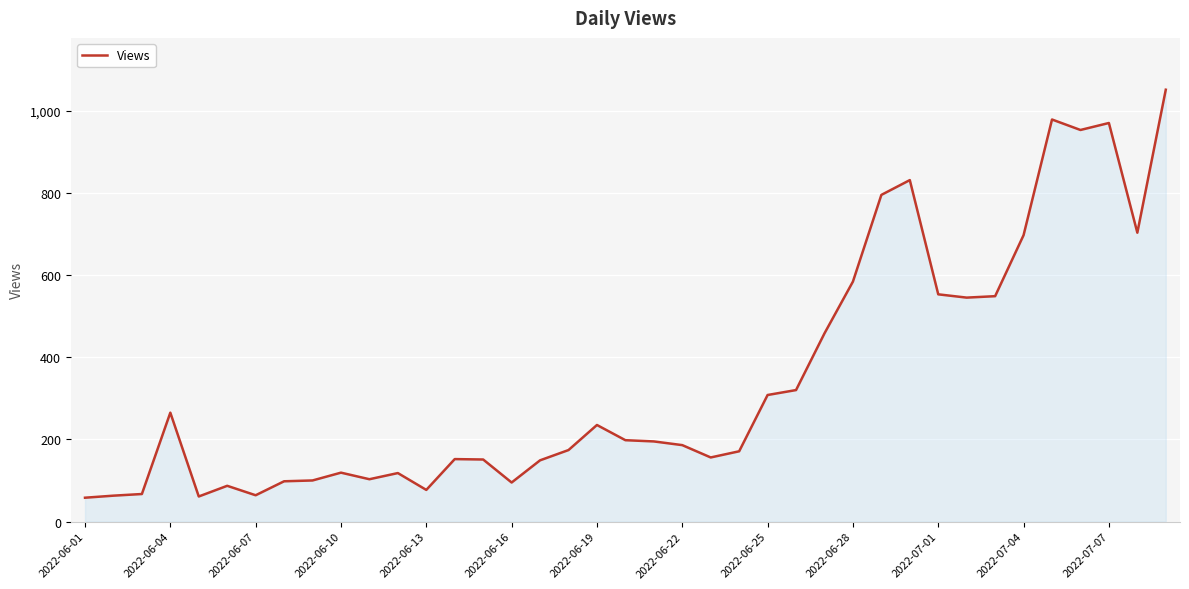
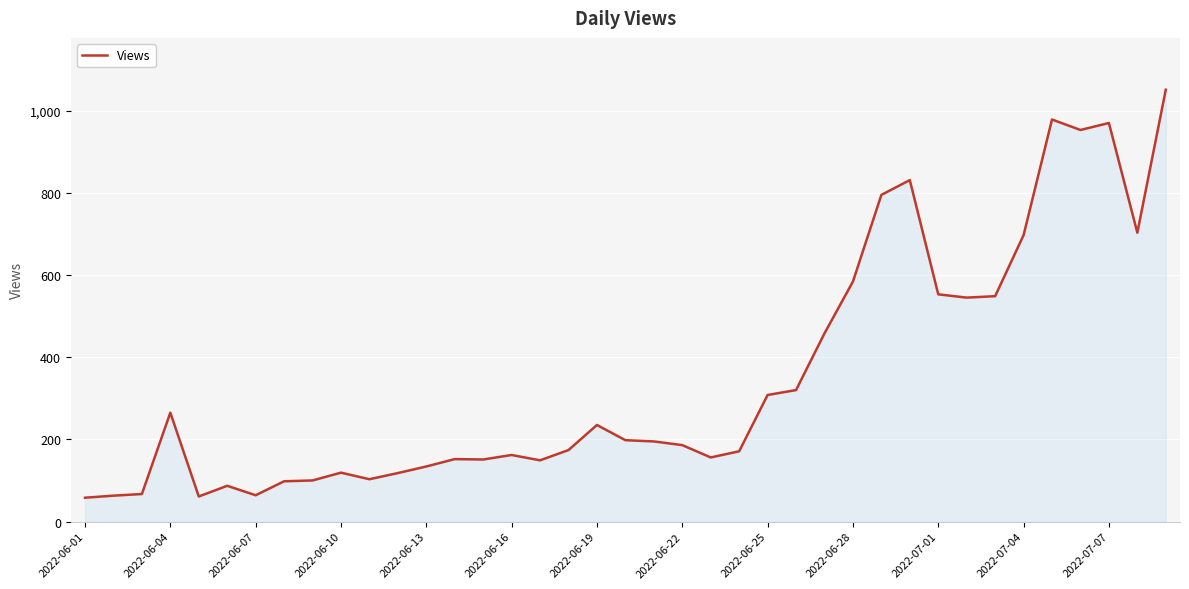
  {
    "2022-06-01": 60,
    "2022-06-04": 270,
    "2022-06-07": 60,
    "2022-06-10": 120,
-   "2022-06-13": 80,
-   "2022-06-16": 100,
+   "2022-06-13": 130,
+   "2022-06-16": 160,
    "2022-06-19": 240,
    "2022-06-22": 190,
    "2022-06-25": 310,
    "2022-06-28": 580,
    "2022-07-01": 550,
    "2022-07-04": 700,
    "2022-07-07": 970
  }
